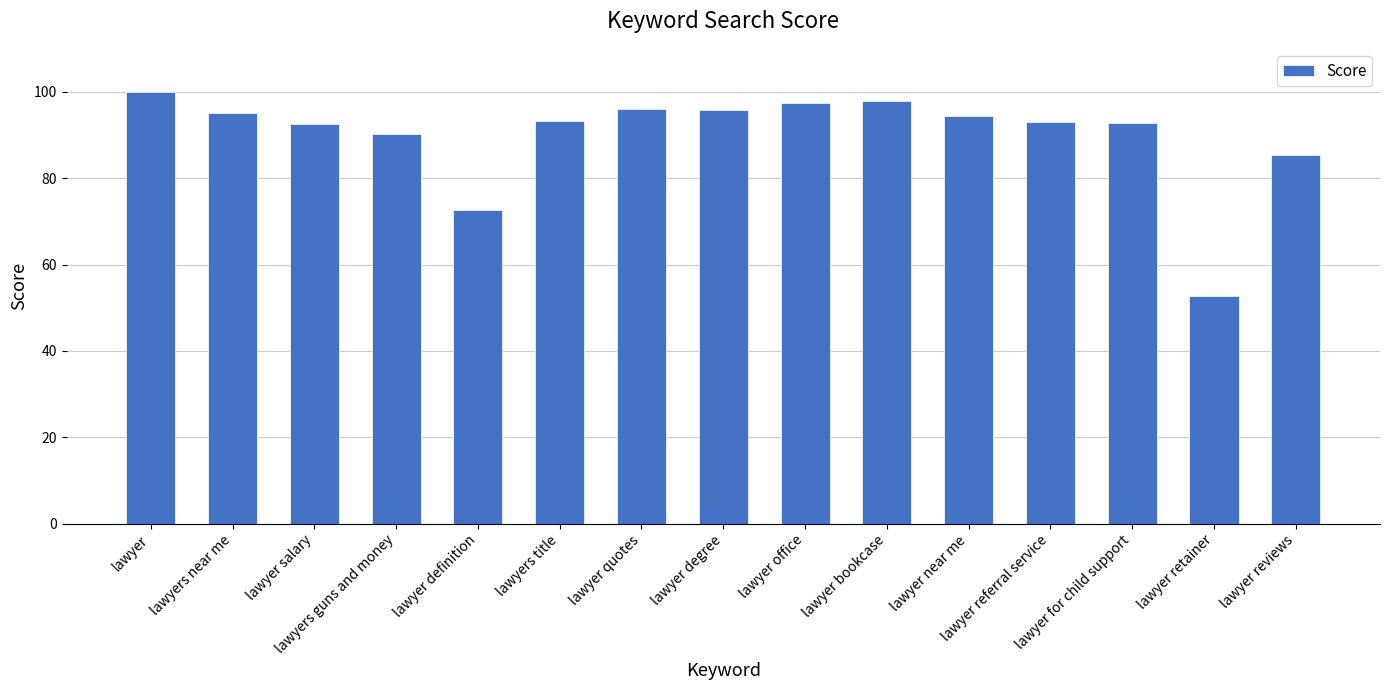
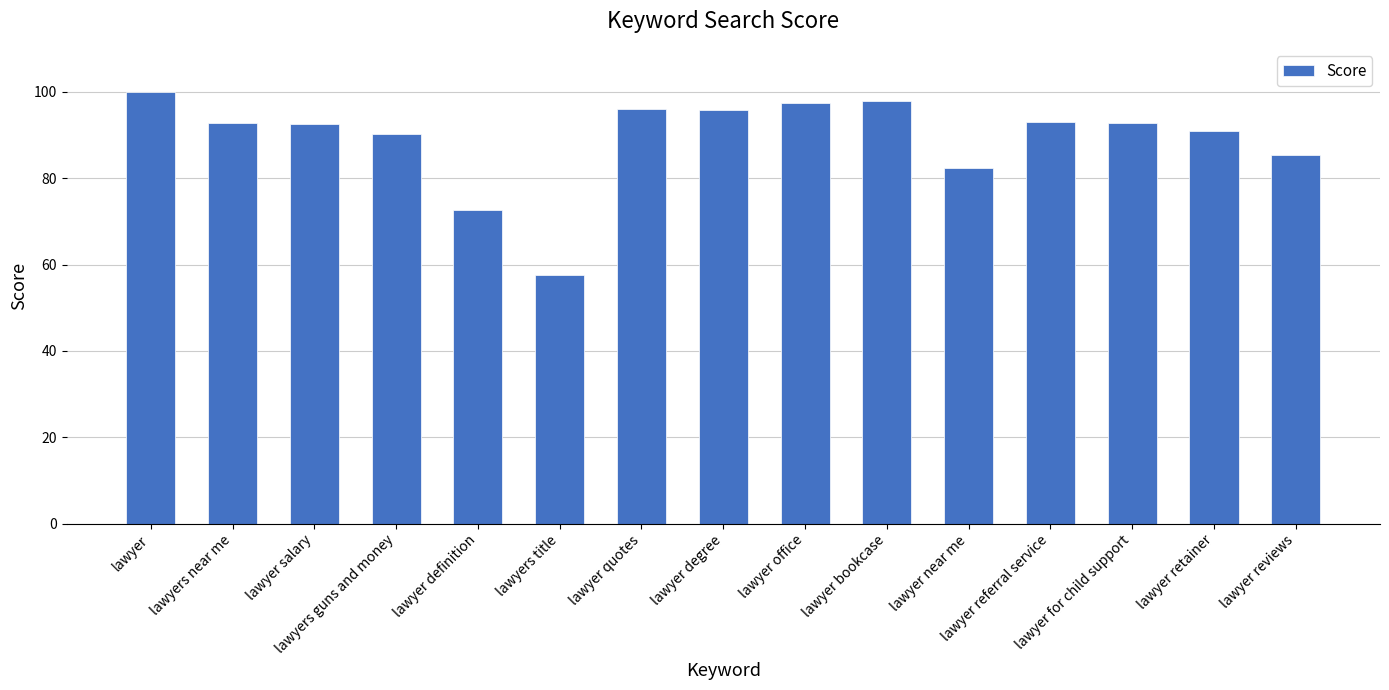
  {
    "lawyer": 100,
-   "lawyers near me": 95,
+   "lawyers near me": 93,
    "lawyer salary": 92,
    "lawyers guns and money": 90,
    "lawyer definition": 73,
-   "lawyers title": 93,
+   "lawyers title": 58,
    "lawyer quotes": 96,
    "lawyer degree": 96,
    "lawyer office": 98,
    "lawyer bookcase": 98,
-   "lawyer near me": 94,
+   "lawyer near me": 82,
    "lawyer referral service": 93,
    "lawyer for child support": 93,
-   "lawyer retainer": 53,
+   "lawyer retainer": 91,
    "lawyer reviews": 85
  }
